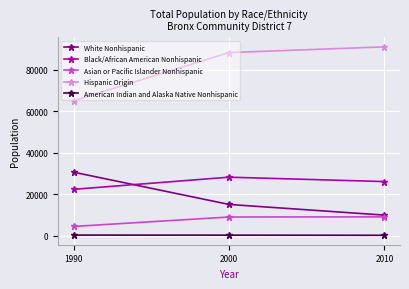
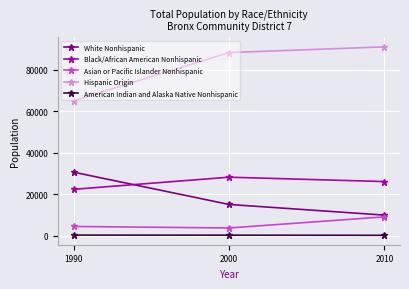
  {
    "Asian or Pacific Islander Nonhispanic": {
      "1990": 5000,
-     "2000": 9000
+     "2000": 4000
    },
    "Hispanic Origin": {
      "1990": 65000,
      "2010": 91000
    },
    "American Indian and Alaska Native Nonhispanic": {
      "1990": 0,
      "2000": 0,
      "2010": 0
    }
  }
